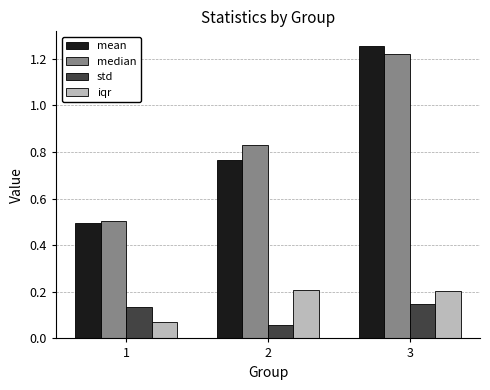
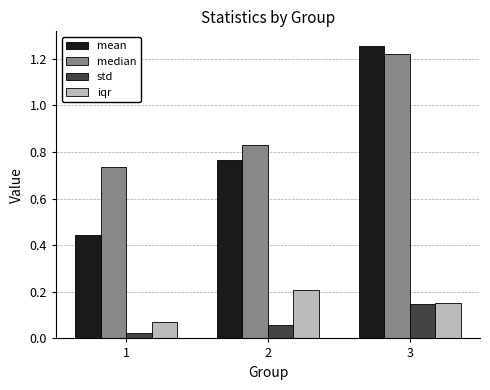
  {
    "mean": {
-     "1": 0.49,
+     "1": 0.44,
      "2": 0.77,
      "3": 1.25
    },
    "median": {
-     "1": 0.51,
+     "1": 0.74,
      "2": 0.83,
      "3": 1.22
    },
    "std": {
-     "1": 0.14,
+     "1": 0.02,
      "2": 0.06,
      "3": 0.15
    },
    "iqr": {
      "1": 0.07,
      "2": 0.21,
-     "3": 0.20
+     "3": 0.15
    }
  }
